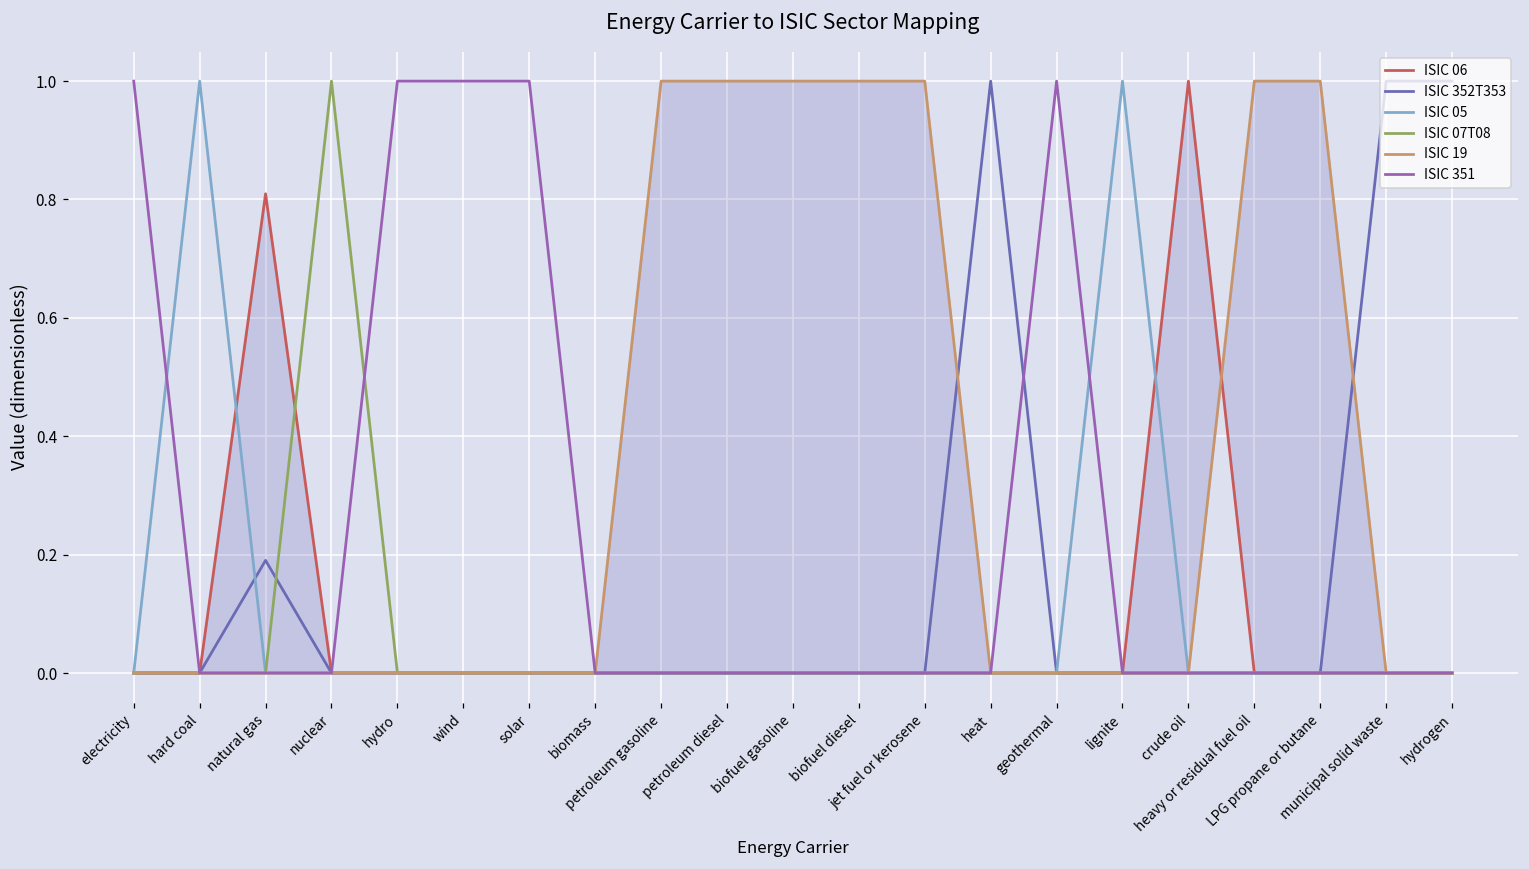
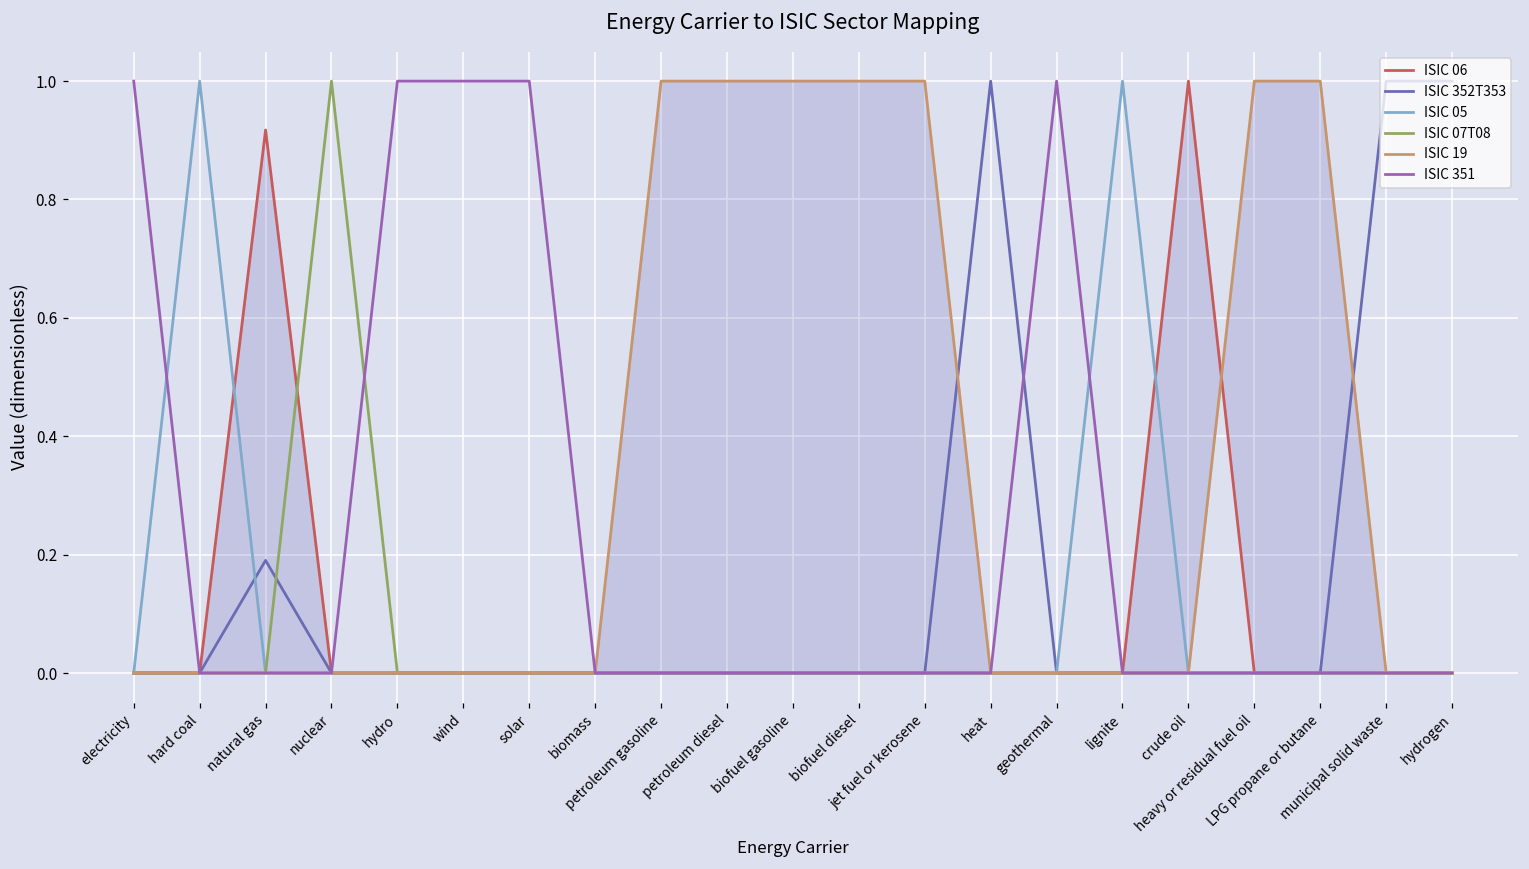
  {
    "ISIC 06": {
-     "natural gas": 0.81
+     "natural gas": 0.92
    },
    "ISIC 07T08": {
      "nuclear": 1.00
    }
  }
